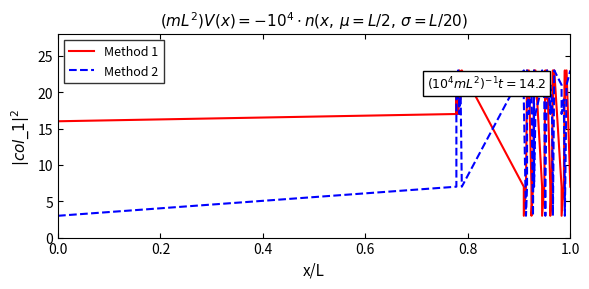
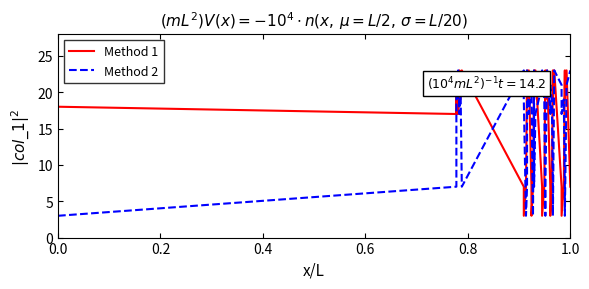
  {
    "Method 1": {
-     "0.0": 16,
+     "0.0": 18,
      "1.0": 7
    },
    "Method 2": {
      "0.0": 3,
      "1.0": 23
    }
  }
